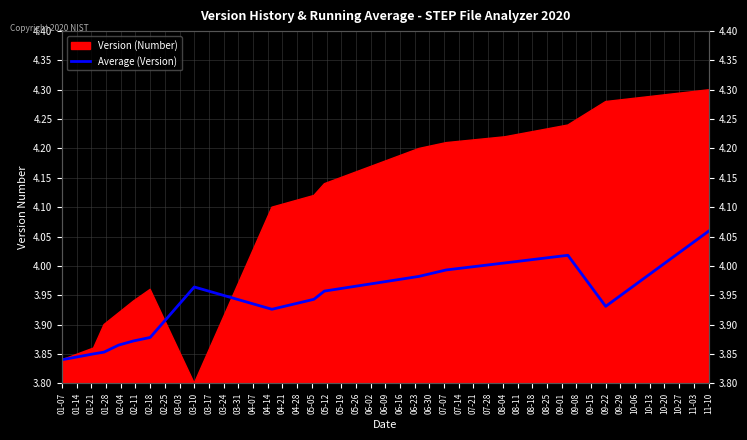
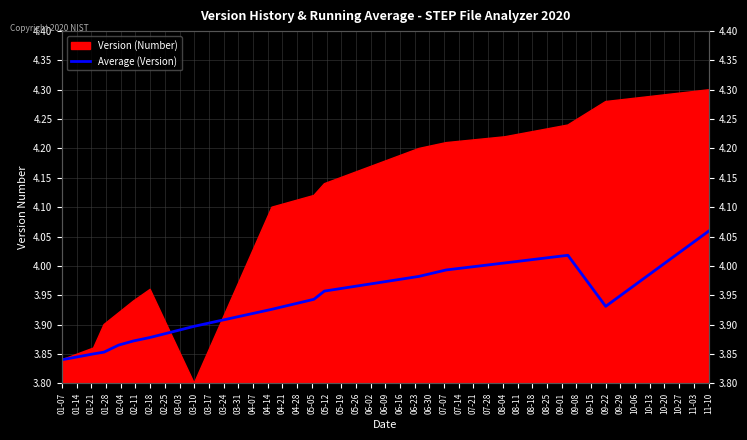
  {
    "Average (Version)": {
      "02-18": 3.88,
-     "03-10": 3.96,
+     "03-10": 3.90,
      "09-22": 3.93,
      "11-10": 4.06
    },
    "Version (Number)": {
      "02-18": 3.96,
      "03-10": 3.80,
      "09-22": 4.28,
      "11-10": 4.30
    }
  }
